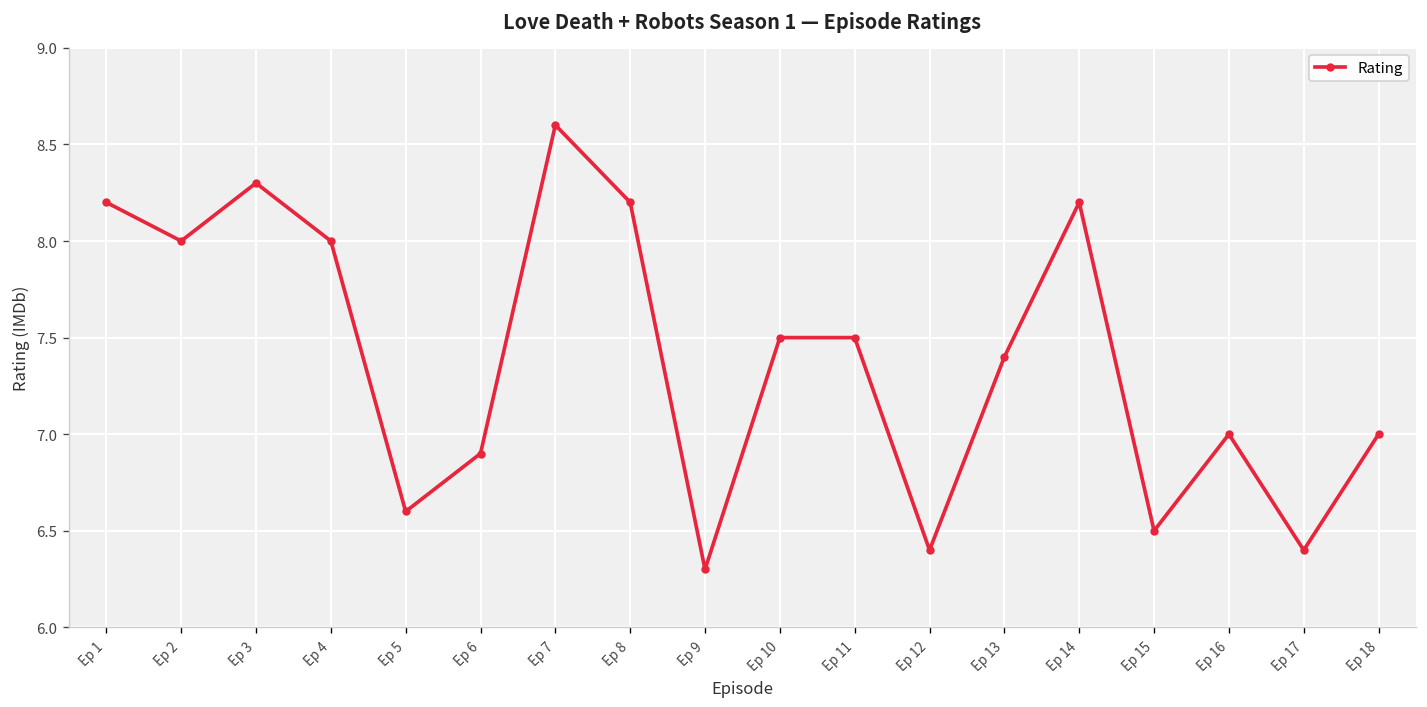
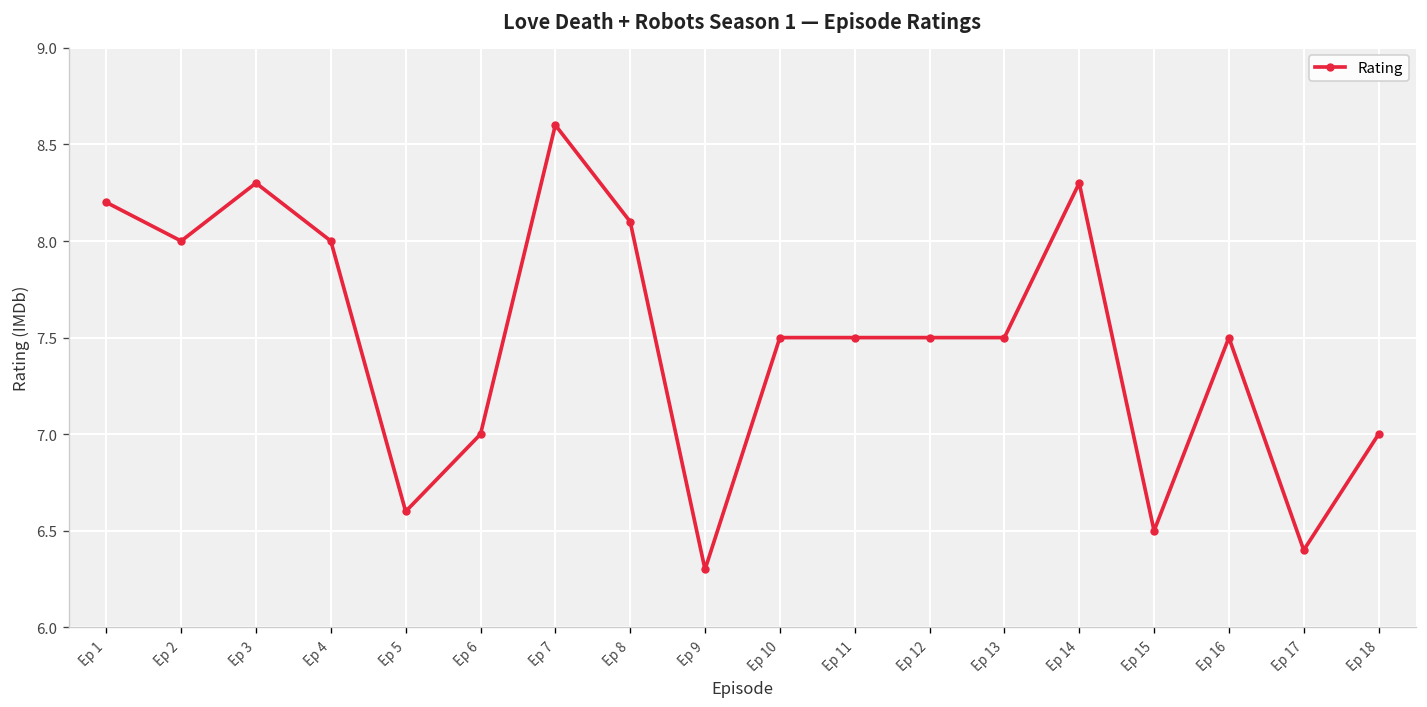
  {
    "Ep 1": 8.2,
    "Ep 2": 8.0,
    "Ep 3": 8.3,
    "Ep 4": 8.0,
    "Ep 5": 6.6,
-   "Ep 6": 6.9,
+   "Ep 6": 7.0,
    "Ep 7": 8.6,
-   "Ep 8": 8.2,
+   "Ep 8": 8.1,
    "Ep 9": 6.3,
    "Ep 10": 7.5,
    "Ep 11": 7.5,
-   "Ep 12": 6.4,
-   "Ep 13": 7.4,
-   "Ep 14": 8.2,
+   "Ep 12": 7.5,
+   "Ep 13": 7.5,
+   "Ep 14": 8.3,
    "Ep 15": 6.5,
-   "Ep 16": 7.0,
+   "Ep 16": 7.5,
    "Ep 17": 6.4,
    "Ep 18": 7.0
  }
